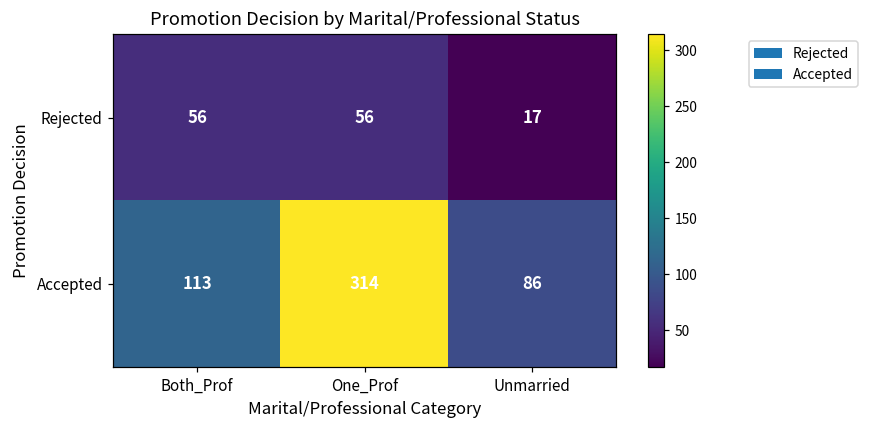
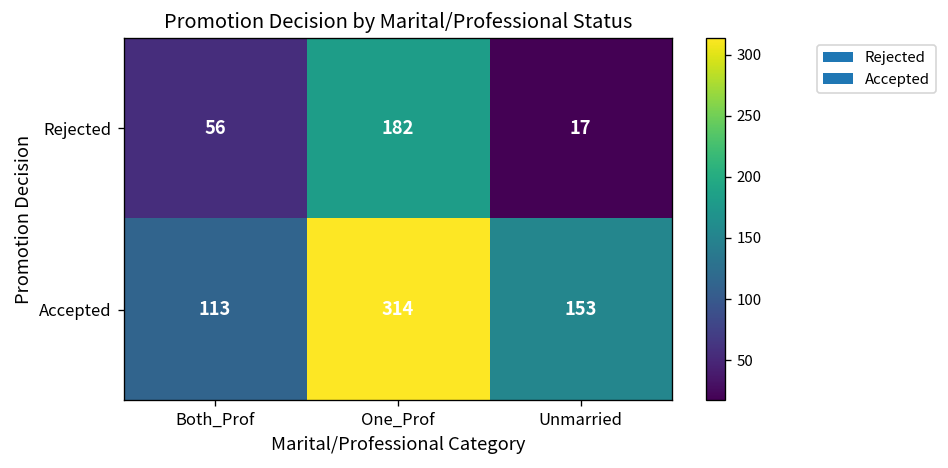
  {
    "Rejected": {
      "Both_Prof": 56,
-     "One_Prof": 56,
+     "One_Prof": 182,
      "Unmarried": 17
    },
    "Accepted": {
      "Both_Prof": 113,
      "One_Prof": 314,
-     "Unmarried": 86
+     "Unmarried": 153
    }
  }
